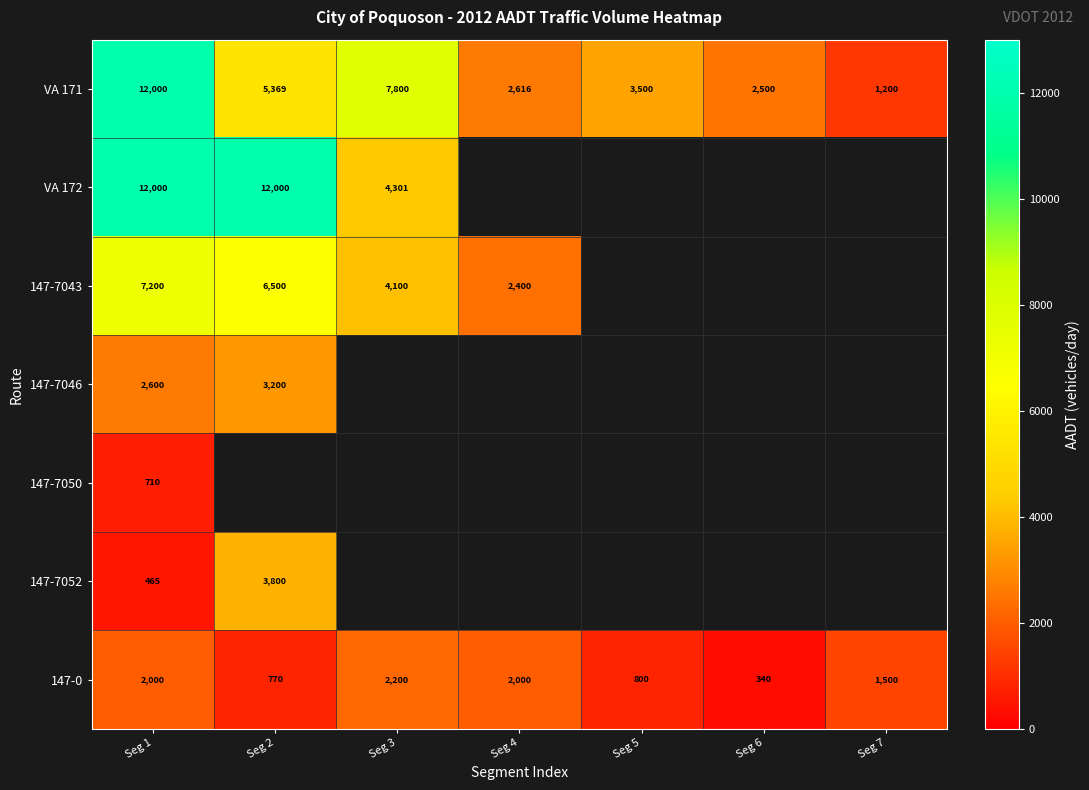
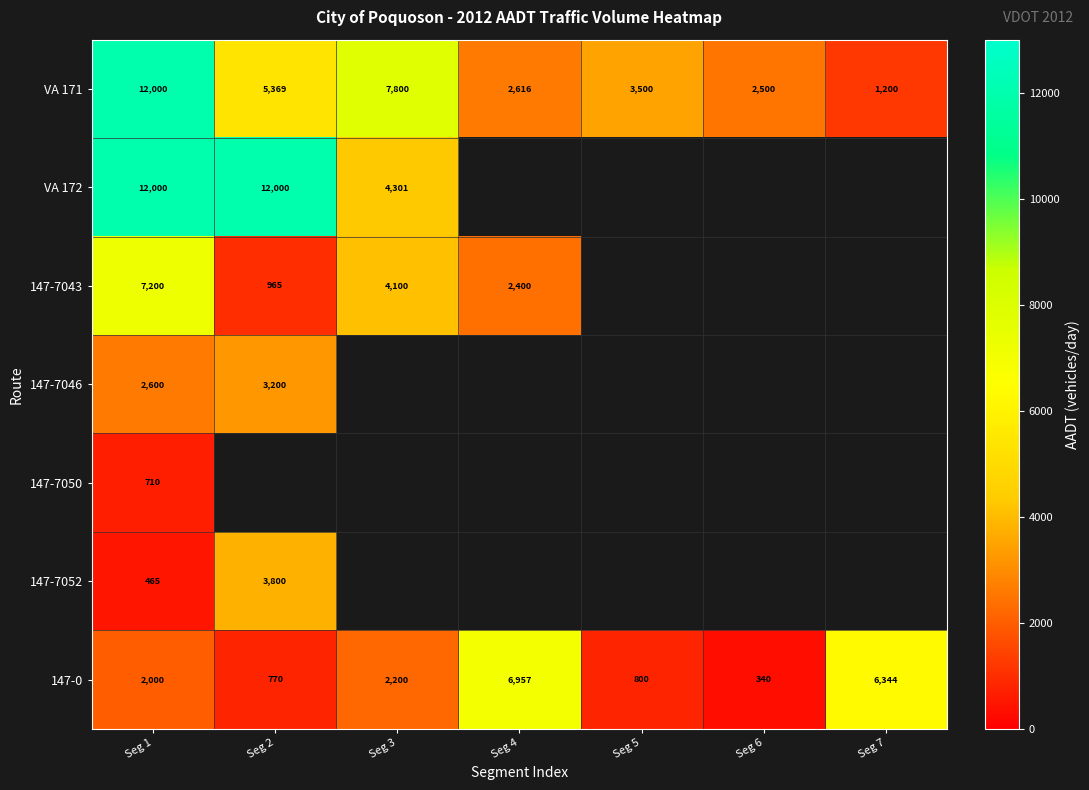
  {
    "VA 171": {
      "Seg 1": "12,000",
      "Seg 2": "5,369",
      "Seg 3": "7,800",
      "Seg 4": "2,616",
      "Seg 5": "3,500",
      "Seg 6": "2,500",
      "Seg 7": "1,200"
    },
    "VA 172": {
      "Seg 1": "12,000",
      "Seg 2": "12,000",
      "Seg 3": "4,301"
    },
    "147-7043": {
      "Seg 1": "7,200",
-     "Seg 2": "6,500",
+     "Seg 2": "965",
      "Seg 3": "4,100",
      "Seg 4": "2,400"
    },
    "147-7046": {
      "Seg 1": "2,600",
      "Seg 2": "3,200"
    },
    "147-7050": {
      "Seg 1": "710"
    },
    "147-7052": {
      "Seg 1": "465",
      "Seg 2": "3,800"
    },
    "147-0": {
      "Seg 1": "2,000",
      "Seg 2": "770",
      "Seg 3": "2,200",
-     "Seg 4": "2,000",
+     "Seg 4": "6,957",
      "Seg 5": "800",
      "Seg 6": "340",
-     "Seg 7": "1,500"
+     "Seg 7": "6,344"
    }
  }
